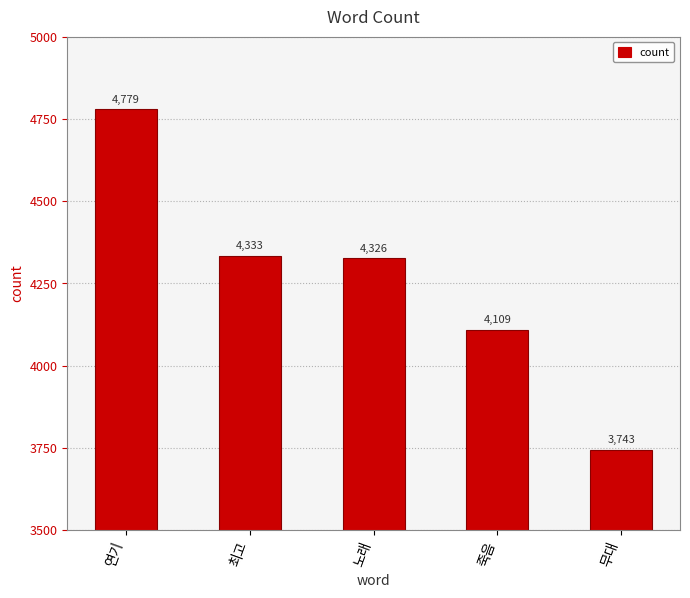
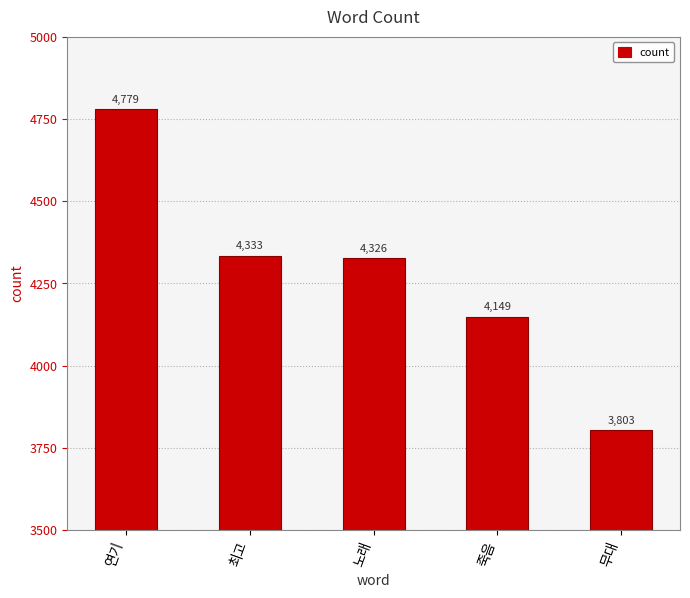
  {
    "연기": "4,779",
    "최고": "4,333",
    "노래": "4,326",
-   "죽음": "4,109",
-   "무대": "3,743"
+   "죽음": "4,149",
+   "무대": "3,803"
  }
